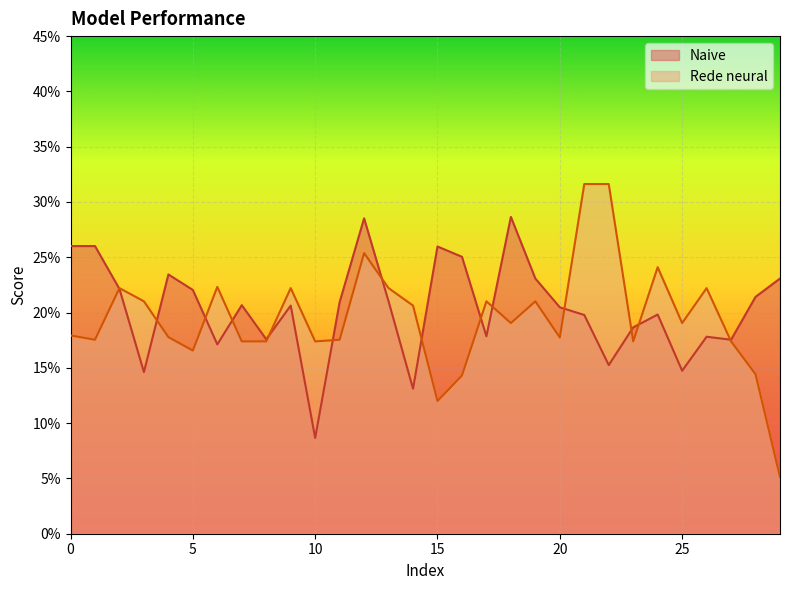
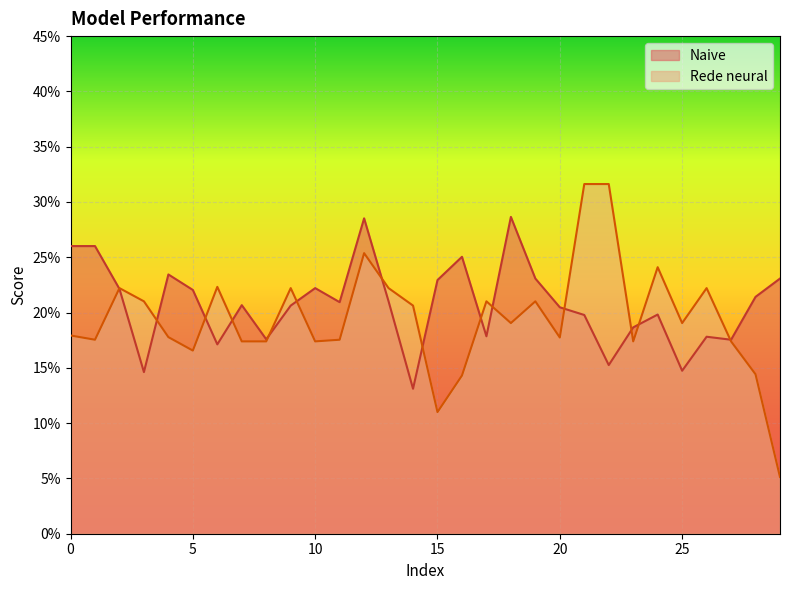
  {
    "Naive": {
      "0": "26.0%",
      "5": "22.0%",
-     "10": "8.7%",
-     "15": "26.0%",
+     "10": "22.2%",
+     "15": "22.9%",
      "20": "20.5%",
      "25": "14.7%"
    },
    "Rede neural": {
      "0": "17.9%",
      "5": "16.6%",
      "10": "17.4%",
-     "15": "12.0%",
+     "15": "11.0%",
      "20": "17.7%",
      "25": "19.0%"
    }
  }
